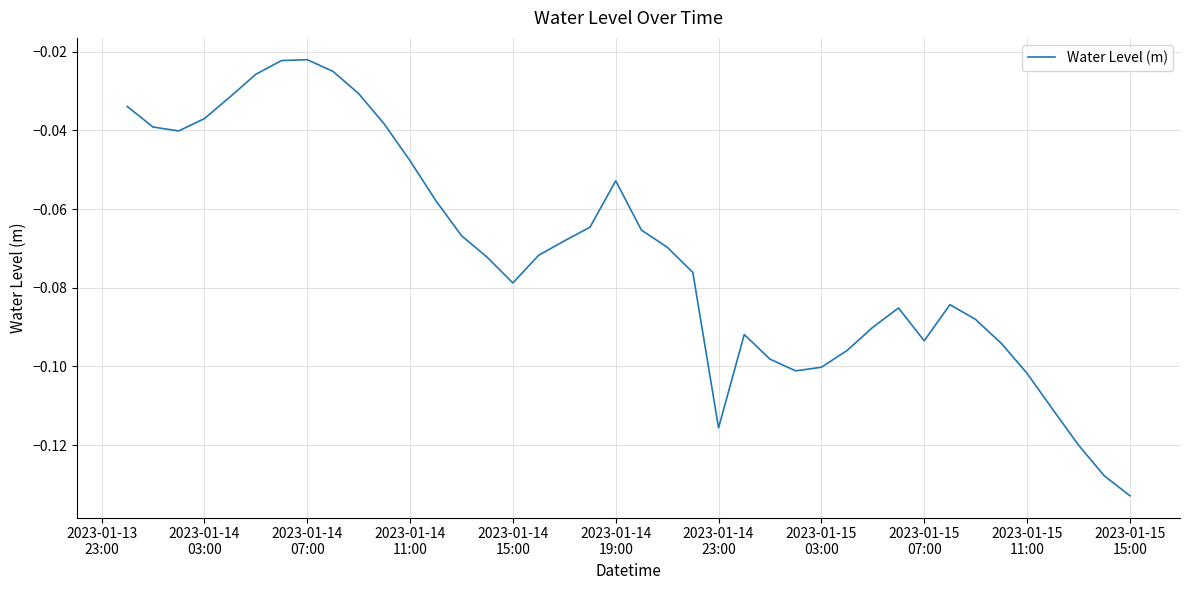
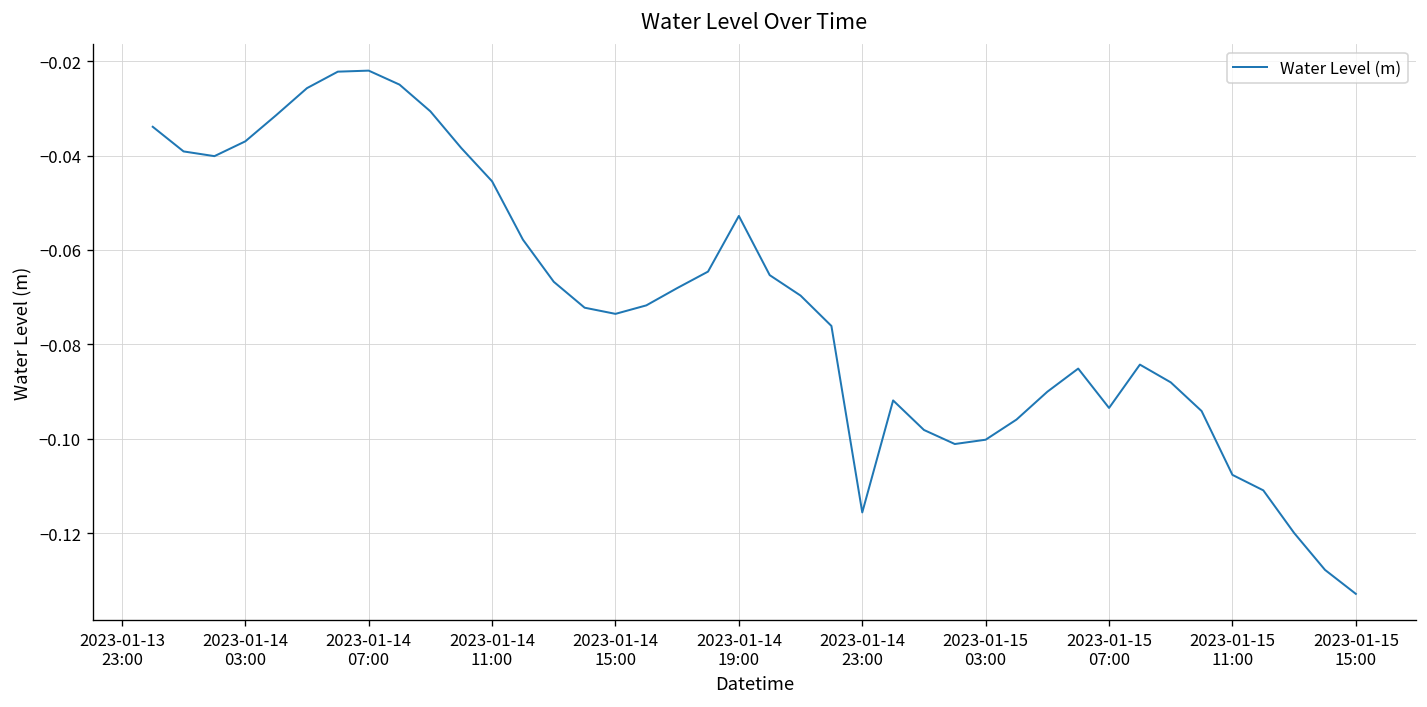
  {
    "2023-01-14 03:00": -0.037,
    "2023-01-14 07:00": -0.022,
-   "2023-01-14 11:00": -0.048,
-   "2023-01-14 15:00": -0.079,
+   "2023-01-14 11:00": -0.045,
+   "2023-01-14 15:00": -0.074,
    "2023-01-14 19:00": -0.053,
    "2023-01-14 23:00": -0.116,
    "2023-01-15 03:00": -0.100,
    "2023-01-15 07:00": -0.093,
-   "2023-01-15 11:00": -0.102,
+   "2023-01-15 11:00": -0.108,
    "2023-01-15 15:00": -0.133
  }
